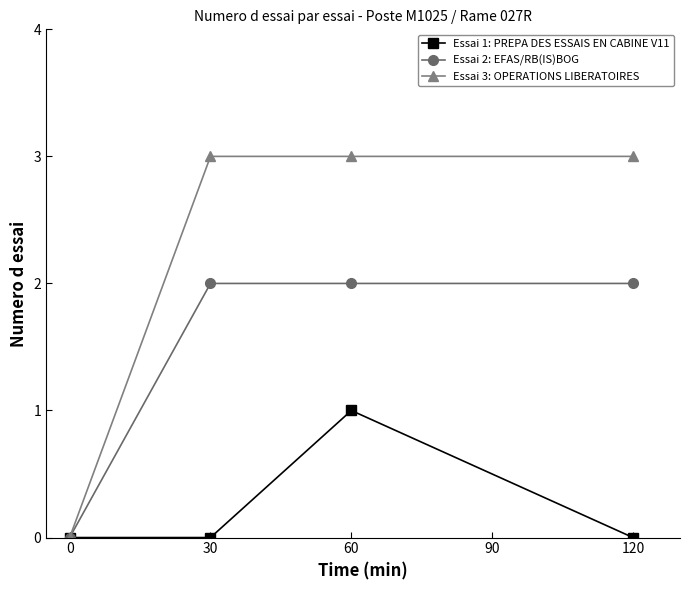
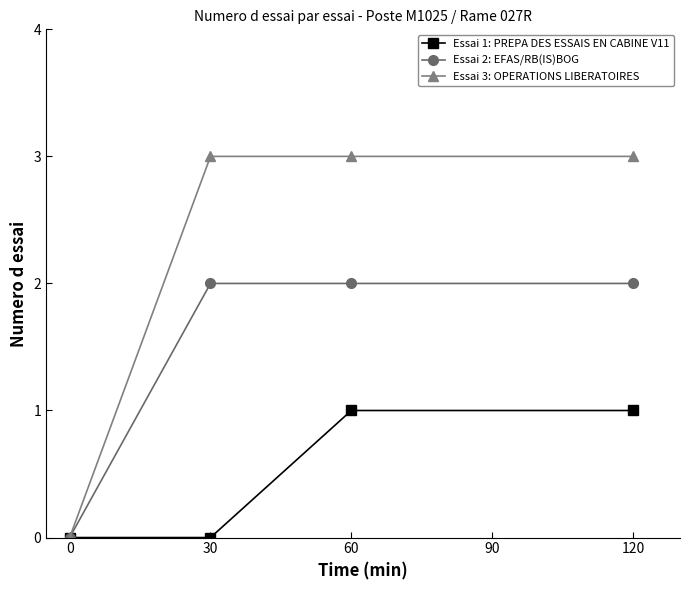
  {
    "Essai 1: PREPA DES ESSAIS EN CABINE V11": {
      "30": 0,
      "60": 1,
-     "120": 0
+     "120": 1
    }
  }
